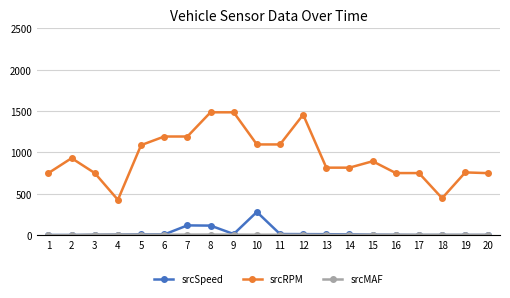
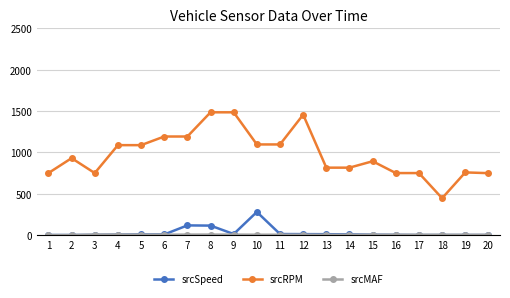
  {
    "srcSpeed": {
      "7": 100,
      "8": 100,
      "10": 300
    },
    "srcRPM": {
      "1": 800,
      "2": 900,
      "3": 800,
-     "4": 400,
+     "4": 1100,
      "5": 1100,
      "6": 1200,
      "7": 1200,
      "8": 1500,
      "9": 1500,
      "10": 1100,
      "11": 1100,
      "12": 1500,
      "13": 800,
      "14": 800,
      "15": 900,
      "16": 800,
      "17": 800,
      "18": 400,
      "19": 800,
      "20": 700
    },
    "srcMAF": {
      "7": 0,
      "8": 0,
      "10": 0
    }
  }
